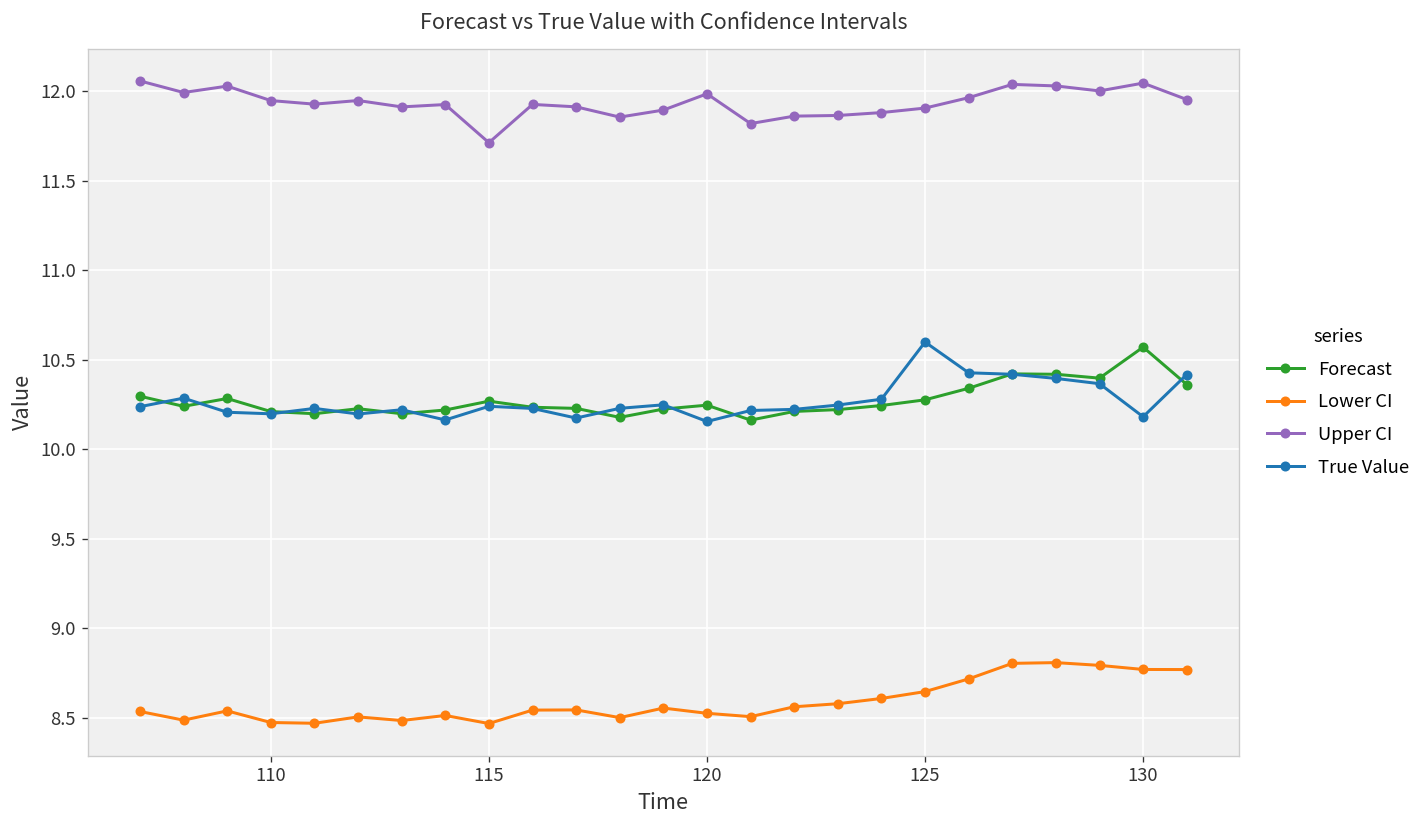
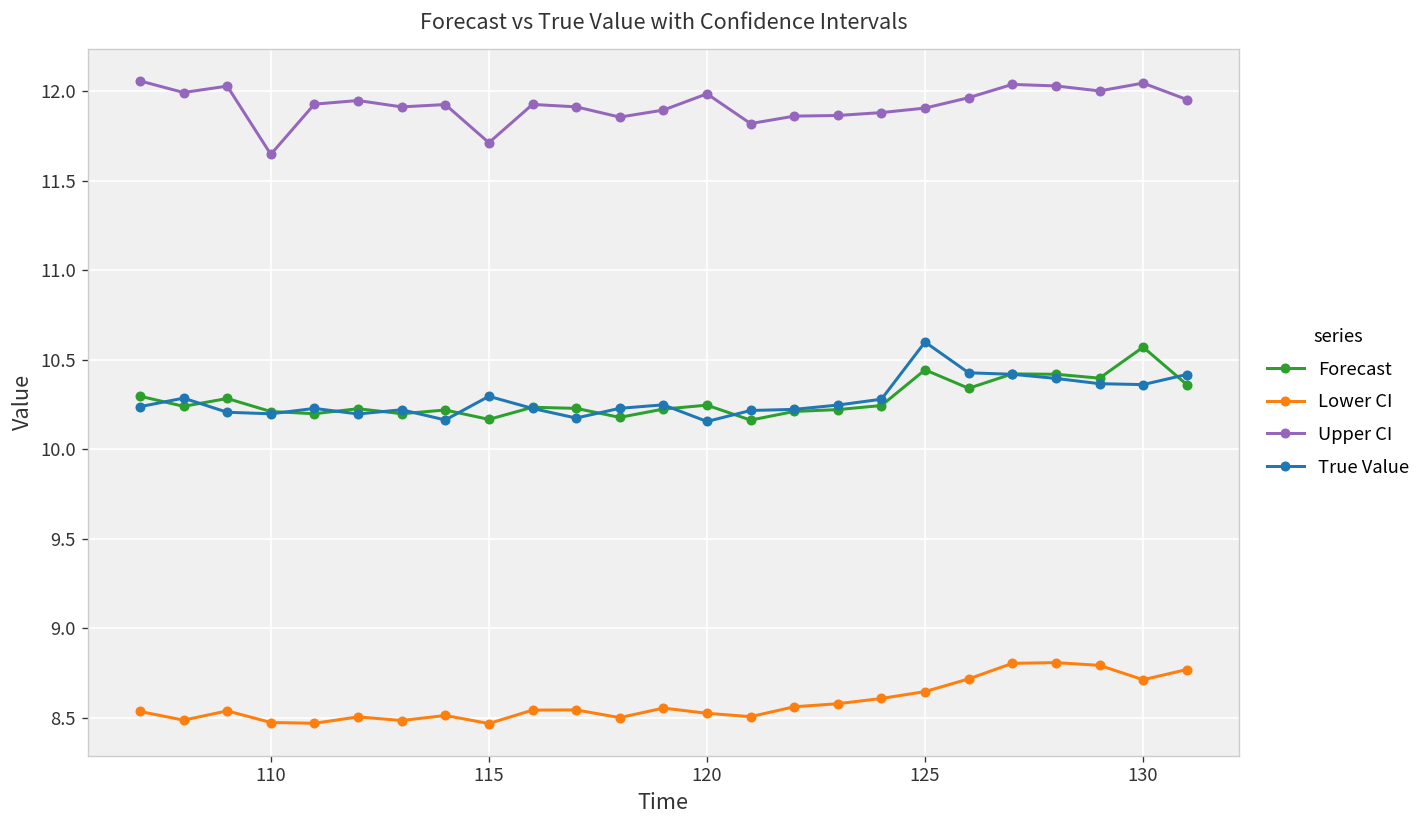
  {
    "Forecast": {
-     "115": 10.27,
+     "115": 10.17,
      "120": 10.25,
-     "125": 10.28,
+     "125": 10.44,
      "130": 10.57
    },
    "Lower CI": {
      "110": 8.47,
      "115": 8.47,
      "120": 8.53,
      "125": 8.65,
-     "130": 8.77
+     "130": 8.71
    },
    "Upper CI": {
-     "110": 11.95,
+     "110": 11.65,
      "115": 11.71,
      "120": 11.98,
      "125": 11.91,
      "130": 12.04
    },
    "True Value": {
-     "115": 10.24,
+     "115": 10.30,
      "120": 10.15,
      "125": 10.60,
-     "130": 10.18
+     "130": 10.36
    }
  }
